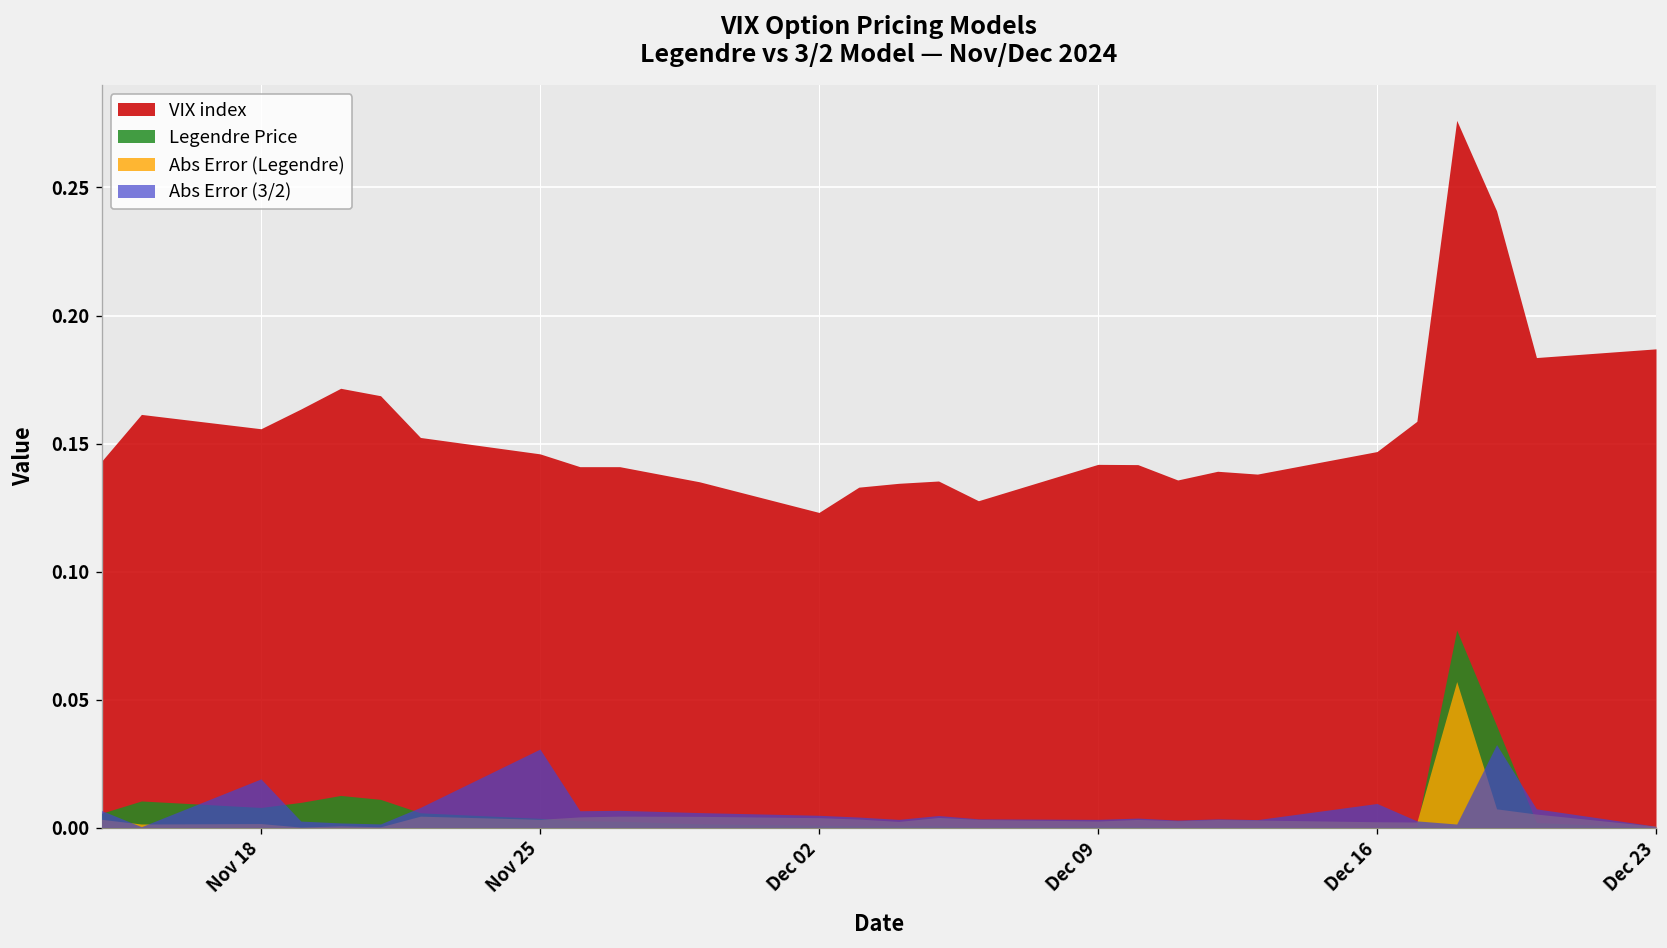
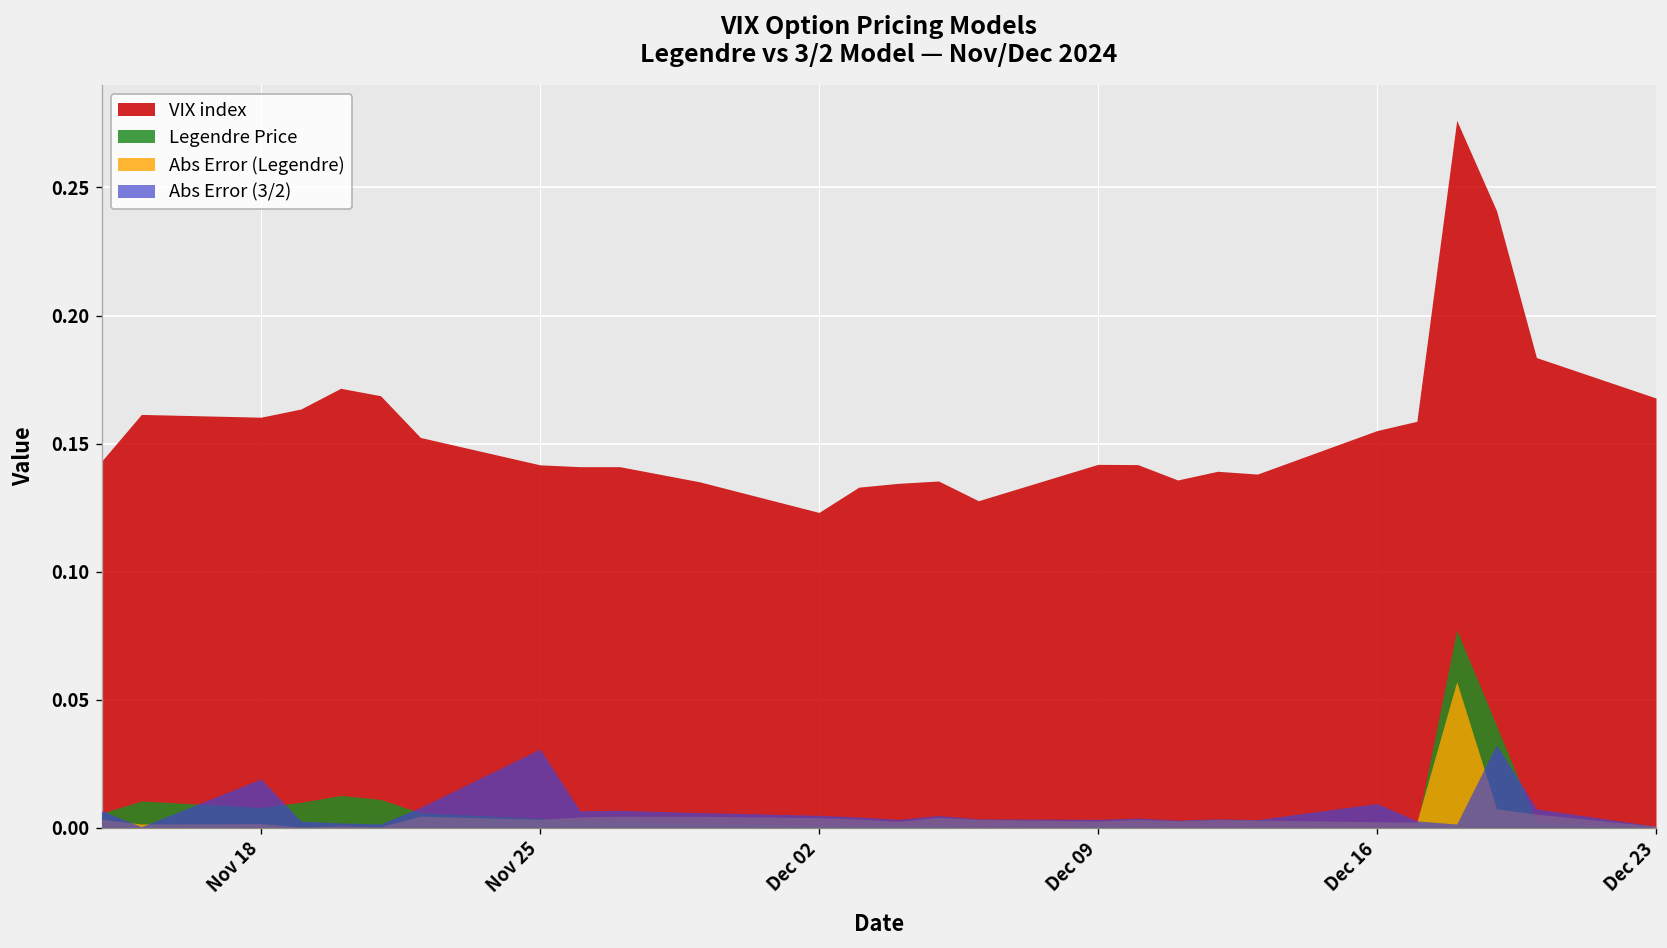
  {
    "VIX index": {
-     "Nov 18": 0.156,
-     "Nov 25": 0.146,
+     "Nov 18": 0.160,
+     "Nov 25": 0.142,
      "Dec 02": 0.123,
      "Dec 09": 0.142,
-     "Dec 16": 0.147,
-     "Dec 23": 0.187
+     "Dec 16": 0.155,
+     "Dec 23": 0.168
    },
    "Legendre Price": {
      "Nov 18": 0.008
    },
    "Abs Error (Legendre)": {
      "Nov 18": 0.002,
      "Dec 16": 0.002
    },
    "Abs Error (3/2)": {
      "Nov 18": 0.019,
      "Nov 25": 0.031,
      "Dec 16": 0.010
    }
  }
